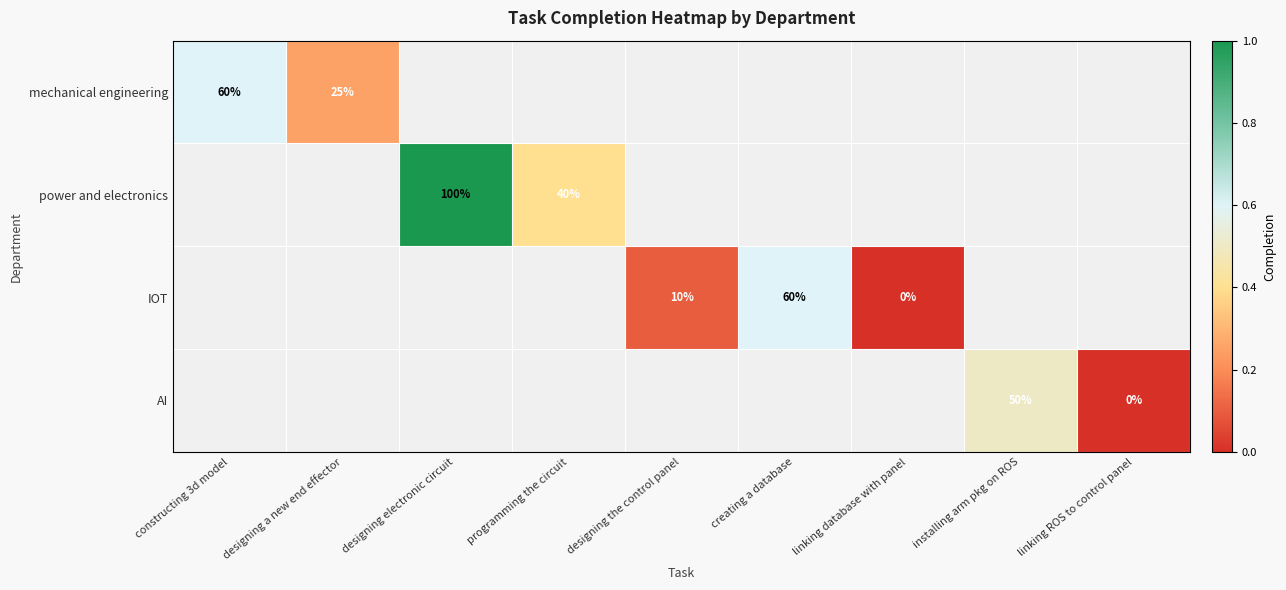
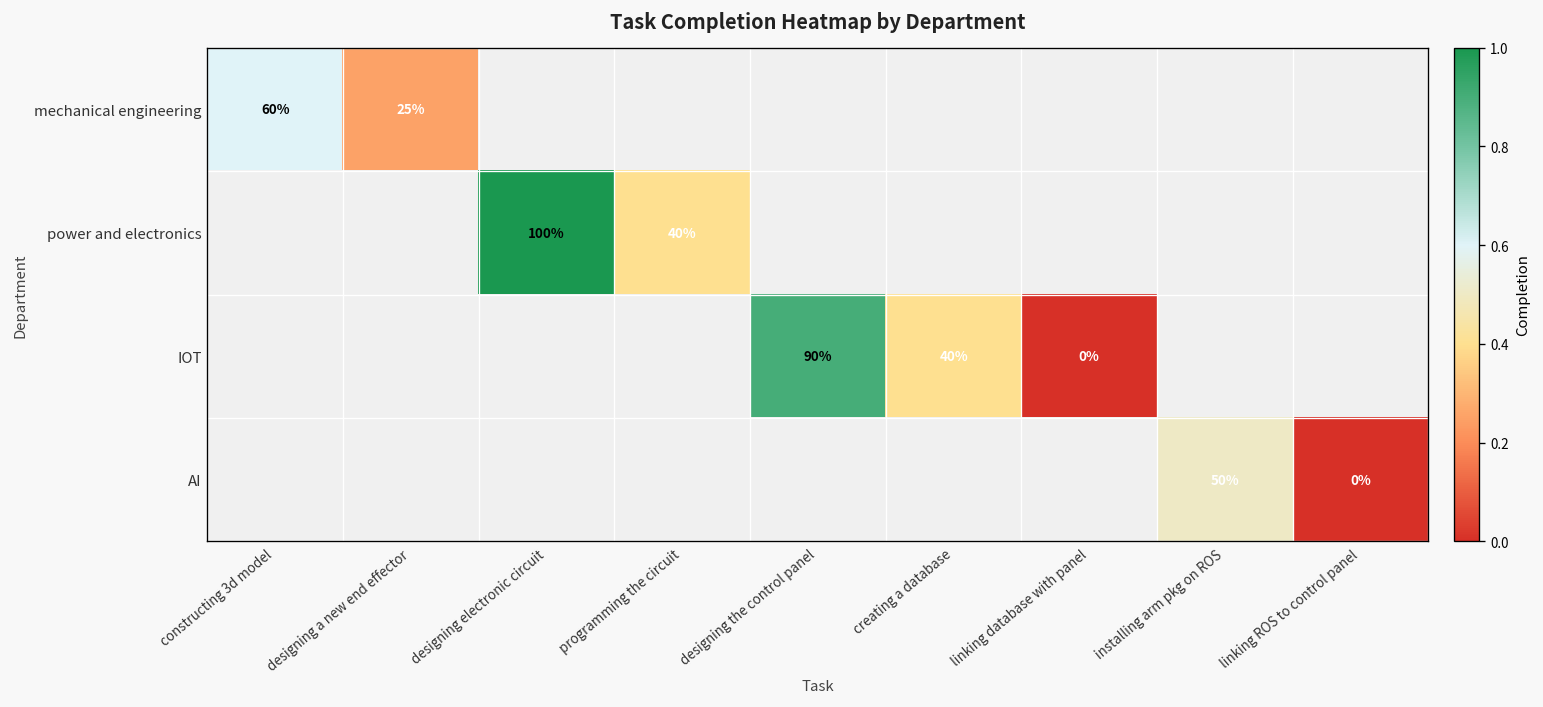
  {
    "mechanical engineering": {
      "constructing 3d model": "60%",
      "designing a new end effector": "25%"
    },
    "power and electronics": {
      "designing electronic circuit": "100%",
      "programming the circuit": "40%"
    },
    "IOT": {
-     "designing the control panel": "10%",
-     "creating a database": "60%",
+     "designing the control panel": "90%",
+     "creating a database": "40%",
      "linking database with panel": "0%"
    },
    "AI": {
      "installing arm pkg on ROS": "50%",
      "linking ROS to control panel": "0%"
    }
  }
